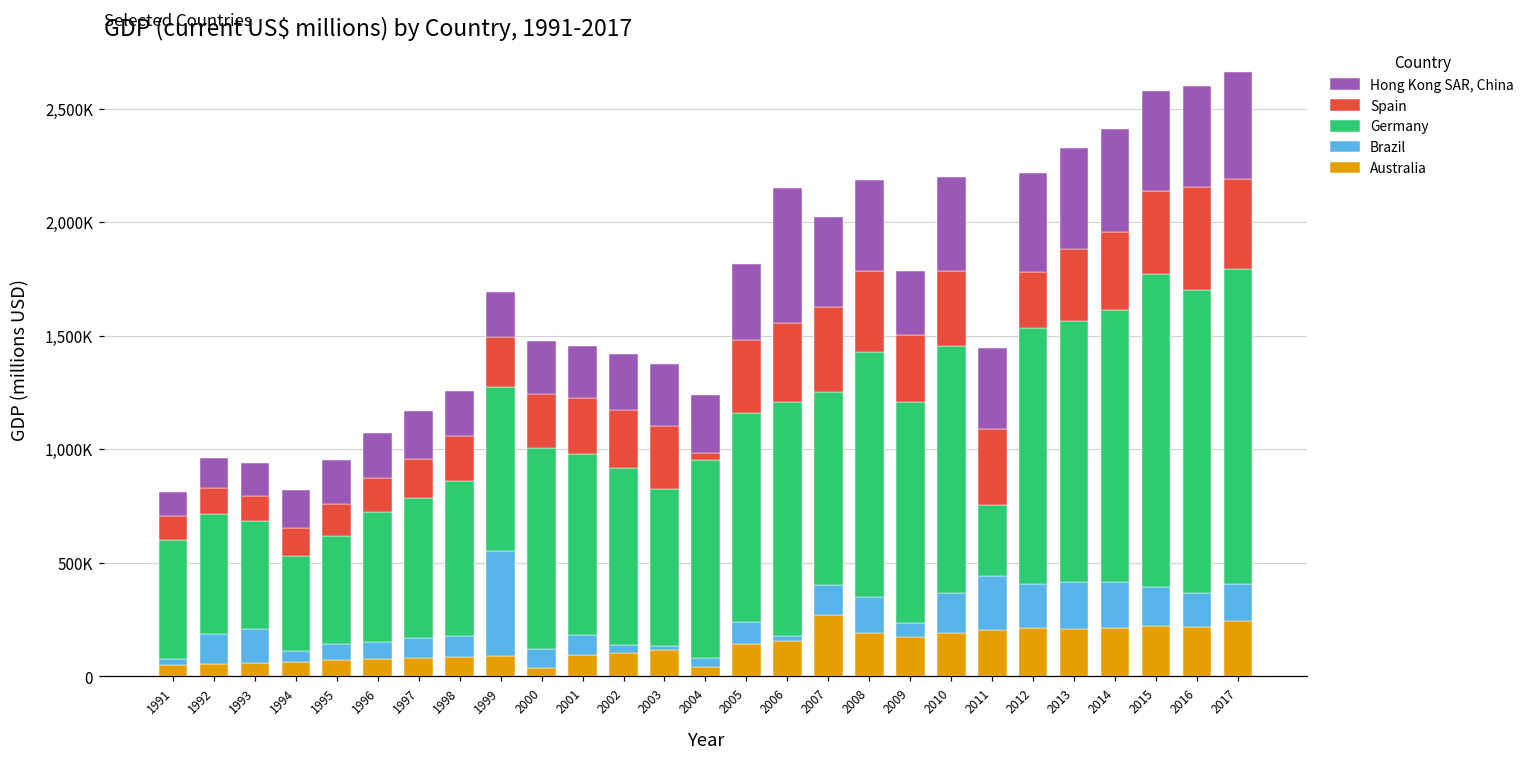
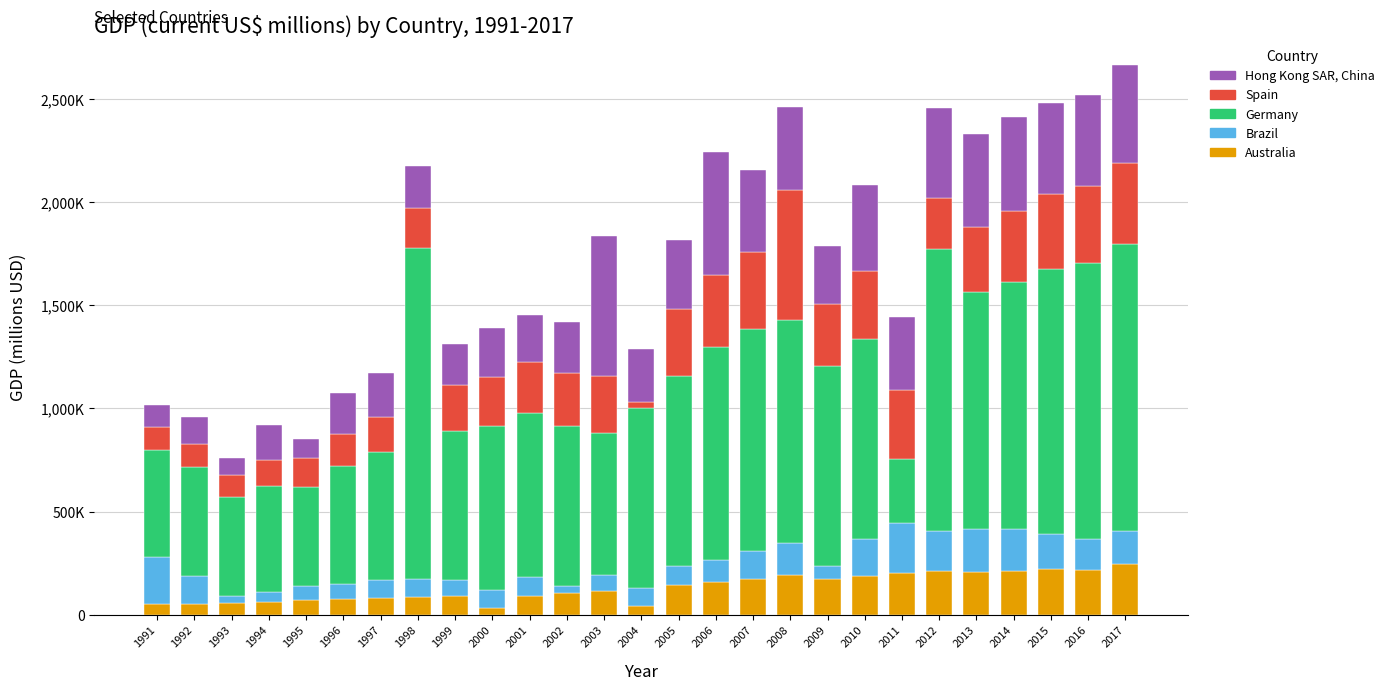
  {
    "Australia": {
      "1991": "50,000",
      "1992": "50,000",
      "1993": "60,000",
      "1994": "60,000",
      "1995": "70,000",
      "1996": "70,000",
      "1997": "80,000",
      "1998": "80,000",
      "1999": "90,000",
      "2000": "30,000",
      "2001": "90,000",
      "2002": "100,000",
      "2003": "120,000",
      "2004": "40,000",
      "2005": "140,000",
      "2006": "160,000",
-     "2007": "270,000",
+     "2007": "170,000",
      "2008": "190,000",
      "2009": "170,000",
      "2010": "190,000",
      "2011": "200,000",
      "2012": "210,000",
      "2013": "210,000",
      "2014": "210,000",
      "2015": "220,000",
      "2016": "220,000",
      "2017": "250,000"
    },
    "Brazil": {
-     "1991": "30,000",
+     "1991": "230,000",
      "1992": "130,000",
-     "1993": "150,000",
+     "1993": "40,000",
      "1994": "50,000",
      "1995": "70,000",
      "1996": "70,000",
      "1997": "90,000",
      "1998": "90,000",
-     "1999": "460,000",
+     "1999": "80,000",
      "2000": "90,000",
      "2001": "90,000",
      "2002": "30,000",
-     "2003": "20,000",
-     "2004": "40,000",
+     "2003": "80,000",
+     "2004": "90,000",
      "2005": "90,000",
-     "2006": "20,000",
+     "2006": "110,000",
      "2007": "130,000",
      "2008": "160,000",
      "2009": "60,000",
      "2010": "180,000",
      "2011": "240,000",
      "2012": "190,000",
      "2013": "210,000",
      "2014": "200,000",
      "2015": "170,000",
      "2016": "150,000",
      "2017": "160,000"
    },
    "Germany": {
      "1991": "520,000",
      "1992": "530,000",
      "1993": "480,000",
-     "1994": "420,000",
+     "1994": "520,000",
      "1995": "480,000",
      "1996": "570,000",
      "1997": "620,000",
-     "1998": "690,000",
+     "1998": "1,600,000",
      "1999": "720,000",
-     "2000": "880,000",
+     "2000": "790,000",
      "2001": "800,000",
      "2002": "780,000",
      "2003": "690,000",
      "2004": "870,000",
      "2005": "920,000",
      "2006": "1,030,000",
-     "2007": "850,000",
+     "2007": "1,080,000",
      "2008": "1,080,000",
      "2009": "970,000",
-     "2010": "1,090,000",
+     "2010": "970,000",
      "2011": "310,000",
-     "2012": "1,130,000",
+     "2012": "1,370,000",
      "2013": "1,150,000",
      "2014": "1,200,000",
-     "2015": "1,380,000",
+     "2015": "1,280,000",
      "2016": "1,330,000",
      "2017": "1,390,000"
    },
    "Spain": {
      "1991": "110,000",
      "1992": "120,000",
      "1993": "110,000",
      "1994": "120,000",
      "1995": "140,000",
      "1996": "150,000",
      "1997": "170,000",
      "1998": "200,000",
      "1999": "220,000",
      "2000": "240,000",
      "2001": "250,000",
      "2002": "260,000",
      "2003": "280,000",
      "2004": "30,000",
      "2005": "320,000",
      "2006": "350,000",
      "2007": "380,000",
-     "2008": "360,000",
+     "2008": "630,000",
      "2009": "300,000",
      "2010": "330,000",
      "2011": "330,000",
      "2012": "240,000",
      "2013": "320,000",
      "2014": "340,000",
      "2015": "360,000",
-     "2016": "450,000",
+     "2016": "370,000",
      "2017": "390,000"
    },
    "Hong Kong SAR, China": {
      "1991": "110,000",
      "1992": "130,000",
-     "1993": "150,000",
+     "1993": "80,000",
      "1994": "170,000",
-     "1995": "190,000",
+     "1995": "90,000",
      "1996": "200,000",
      "1997": "210,000",
      "1998": "200,000",
      "1999": "200,000",
      "2000": "230,000",
      "2001": "230,000",
      "2002": "240,000",
-     "2003": "270,000",
+     "2003": "680,000",
      "2004": "260,000",
      "2005": "330,000",
      "2006": "590,000",
      "2007": "400,000",
      "2008": "400,000",
      "2009": "280,000",
      "2010": "420,000",
      "2011": "360,000",
      "2012": "440,000",
      "2013": "450,000",
      "2014": "460,000",
      "2015": "440,000",
      "2016": "440,000",
      "2017": "470,000"
    }
  }
